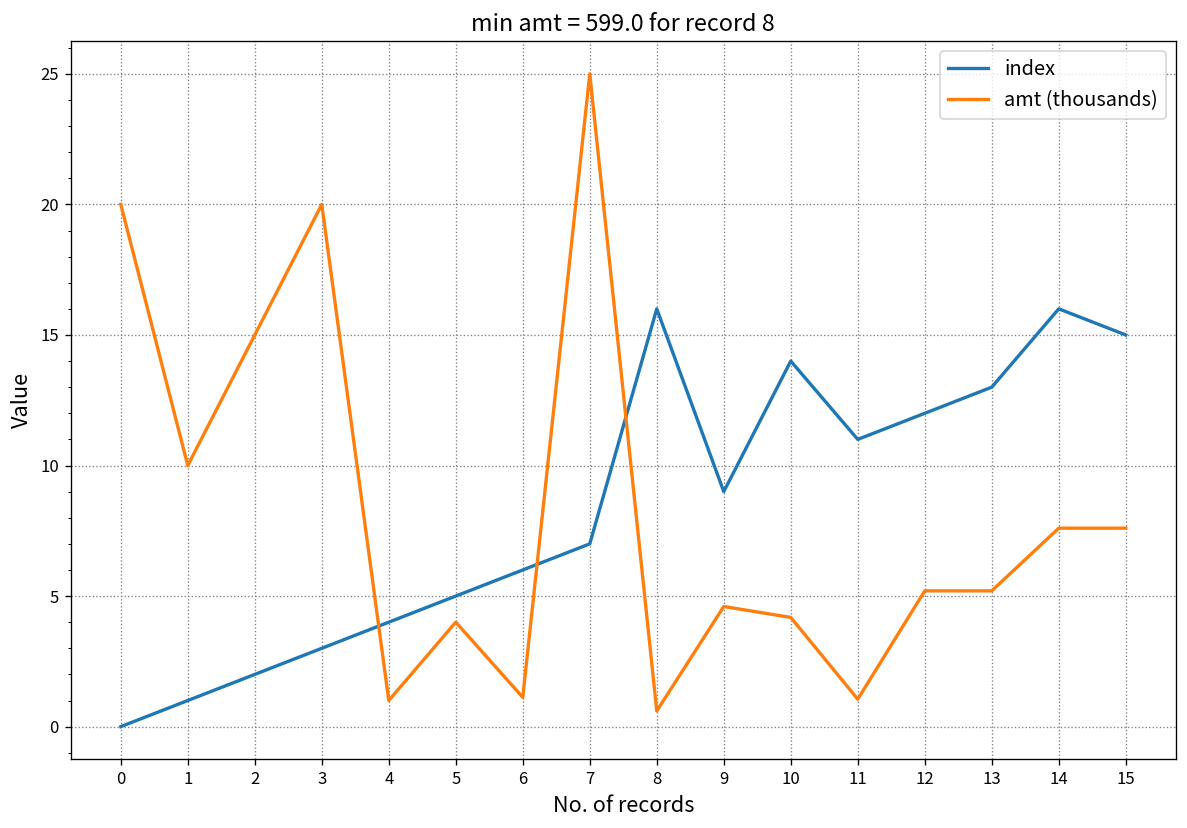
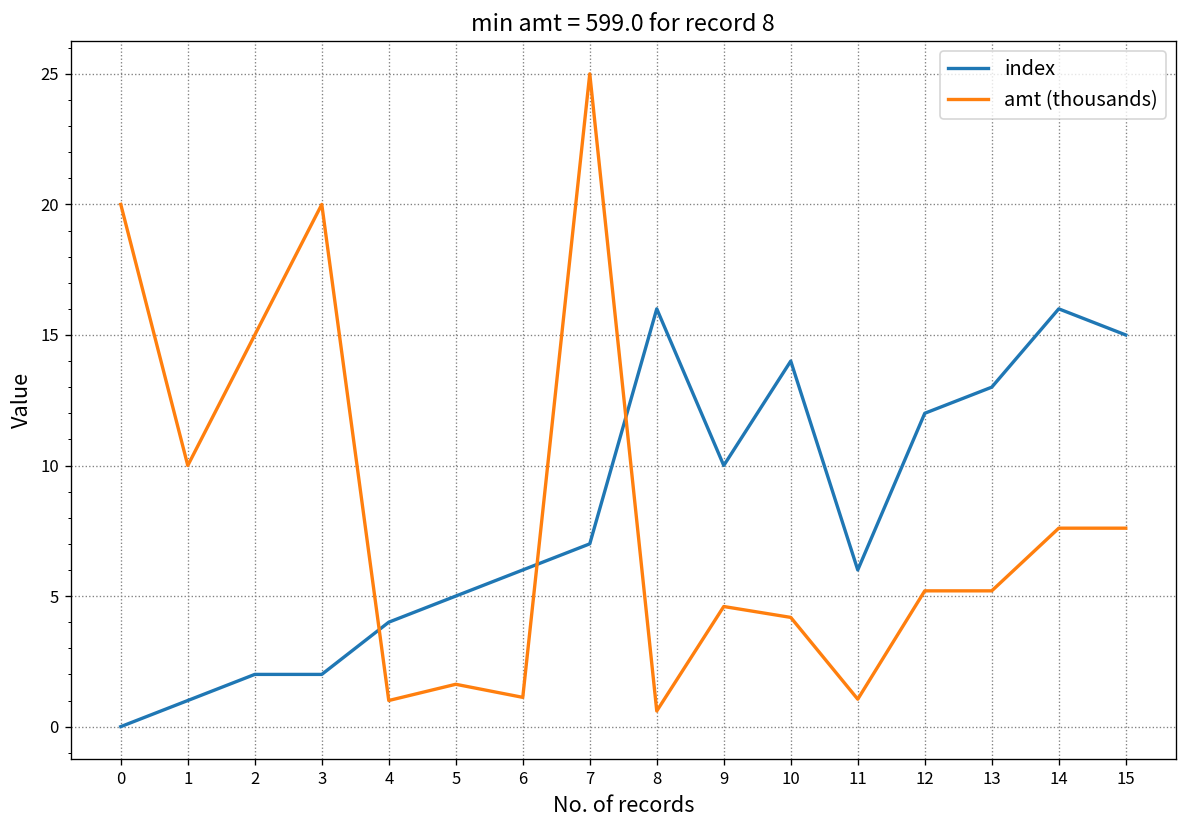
  {
    "index": {
      "0": 0,
      "1": 1,
      "2": 2,
-     "3": 3,
+     "3": 2,
      "4": 4,
      "5": 5,
      "6": 6,
      "7": 7,
      "8": 16,
-     "9": 9,
+     "9": 10,
      "10": 14,
-     "11": 11,
+     "11": 6,
      "12": 12,
      "13": 13,
      "14": 16,
      "15": 15
    },
    "amt (thousands)": {
      "0": 20.0,
      "1": 10.0,
      "2": 15.0,
      "3": 20.0,
      "4": 1.0,
-     "5": 4.0,
+     "5": 1.6,
      "6": 1.1,
      "7": 25.0,
      "8": 0.6,
      "9": 4.6,
      "10": 4.2,
      "11": 1.1,
      "12": 5.2,
      "13": 5.2,
      "14": 7.6,
      "15": 7.6
    }
  }
